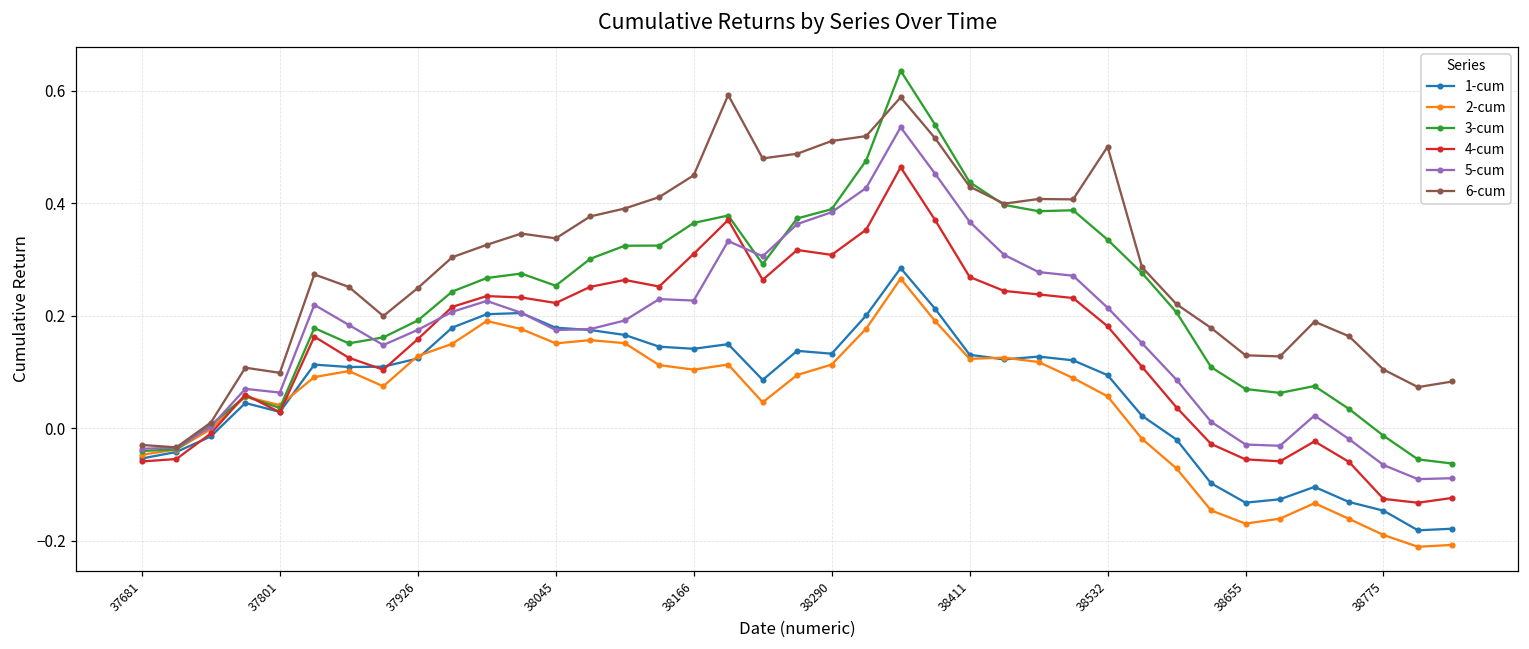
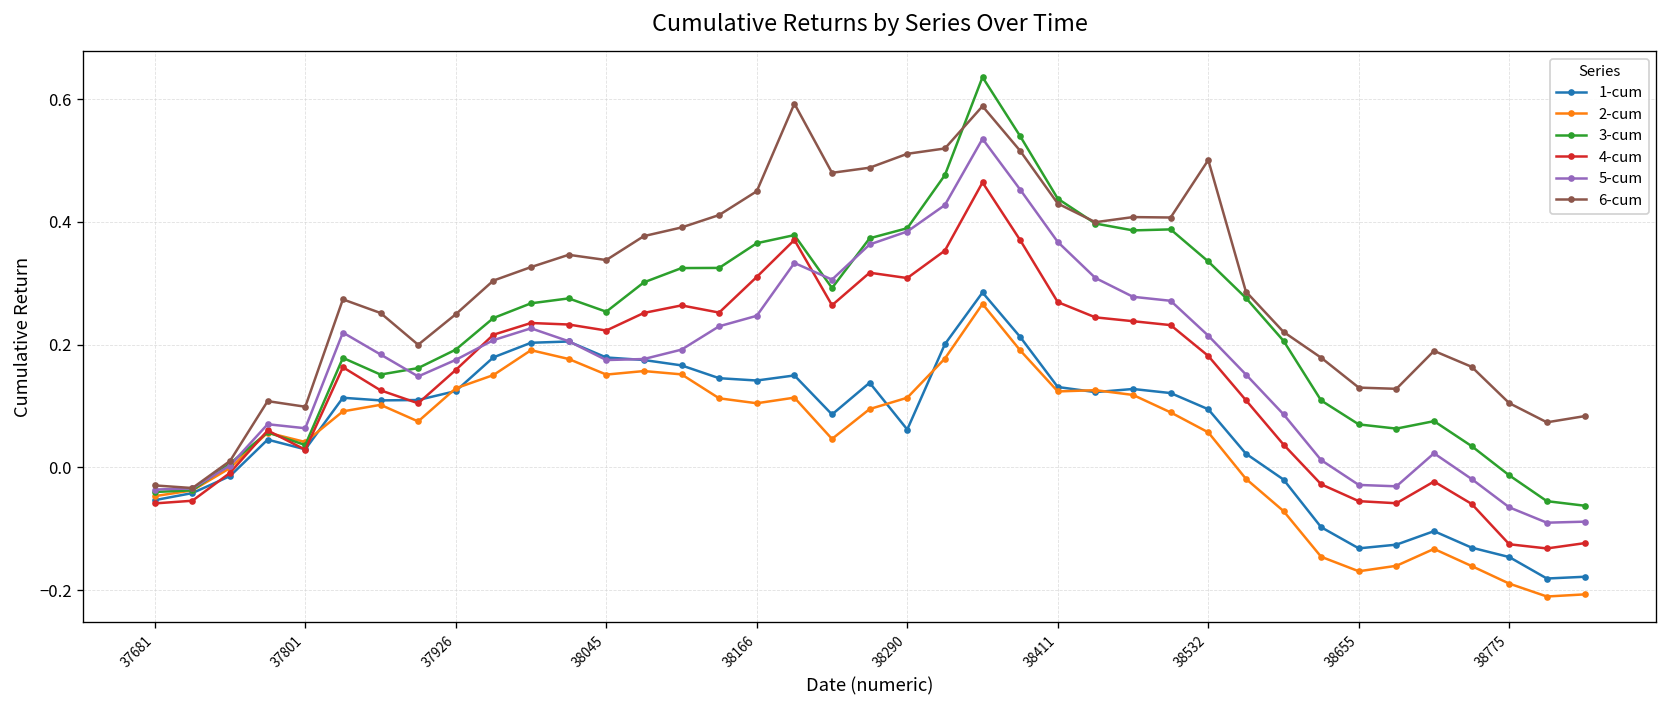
  {
    "1-cum": {
      "37681": -0.05,
      "38166": 0.14,
-     "38290": 0.13,
+     "38290": 0.06,
      "38411": 0.13,
      "38532": 0.09,
      "38655": -0.13,
      "38775": -0.15
    },
    "2-cum": {
      "37681": -0.05,
      "37801": 0.04,
      "38045": 0.15,
      "38166": 0.10,
      "38290": 0.11,
      "38411": 0.12,
      "38532": 0.06,
      "38655": -0.17,
      "38775": -0.19
    },
    "3-cum": {
      "37801": 0.04,
      "37926": 0.19,
      "38045": 0.25,
      "38166": 0.37,
      "38290": 0.39,
      "38411": 0.44,
      "38532": 0.34,
      "38655": 0.07,
      "38775": -0.01
    },
    "4-cum": {
      "37681": -0.06,
      "37926": 0.16,
      "38045": 0.22,
      "38166": 0.31,
      "38290": 0.31,
      "38411": 0.27,
      "38532": 0.18,
      "38655": -0.06,
      "38775": -0.13
    },
    "5-cum": {
      "37801": 0.06,
      "37926": 0.18,
-     "38166": 0.23,
+     "38166": 0.25,
      "38290": 0.38,
      "38411": 0.37,
      "38532": 0.21,
      "38655": -0.03,
      "38775": -0.07
    },
    "6-cum": {
      "37681": -0.03,
      "37801": 0.10,
      "37926": 0.25,
      "38045": 0.34,
      "38166": 0.45,
      "38290": 0.51,
      "38411": 0.43,
      "38532": 0.50,
      "38655": 0.13,
      "38775": 0.10
    }
  }
